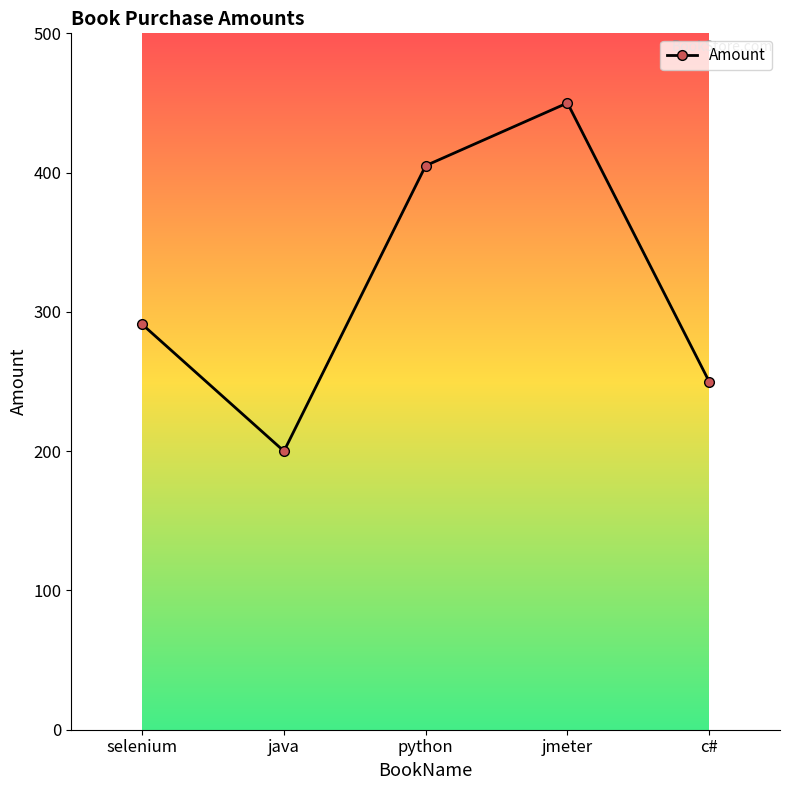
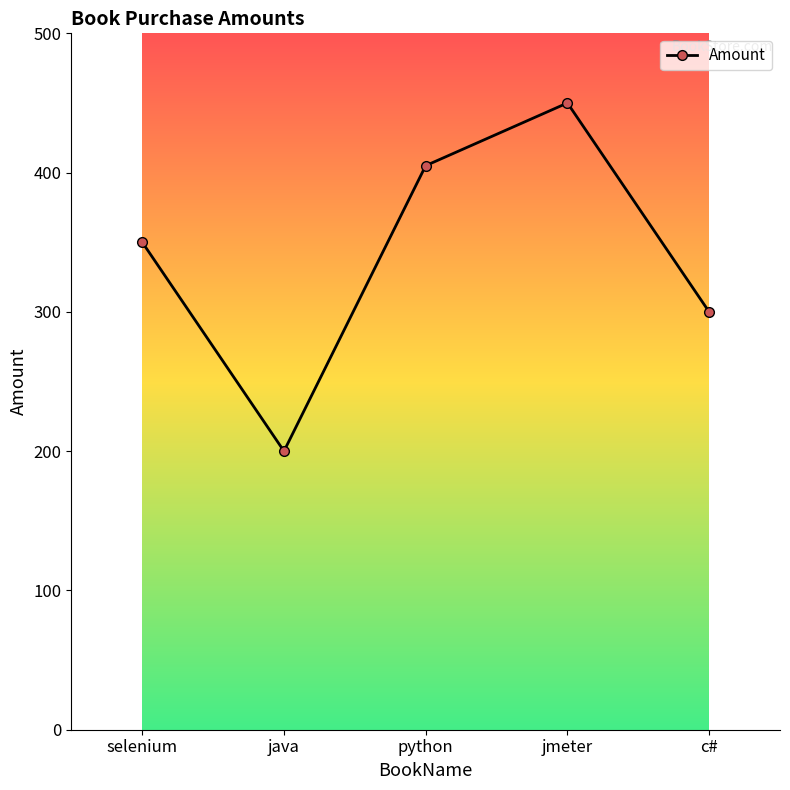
  {
-   "selenium": 291,
+   "selenium": 350,
    "java": 200,
    "python": 405,
    "jmeter": 450,
-   "c#": 250
+   "c#": 300
  }
